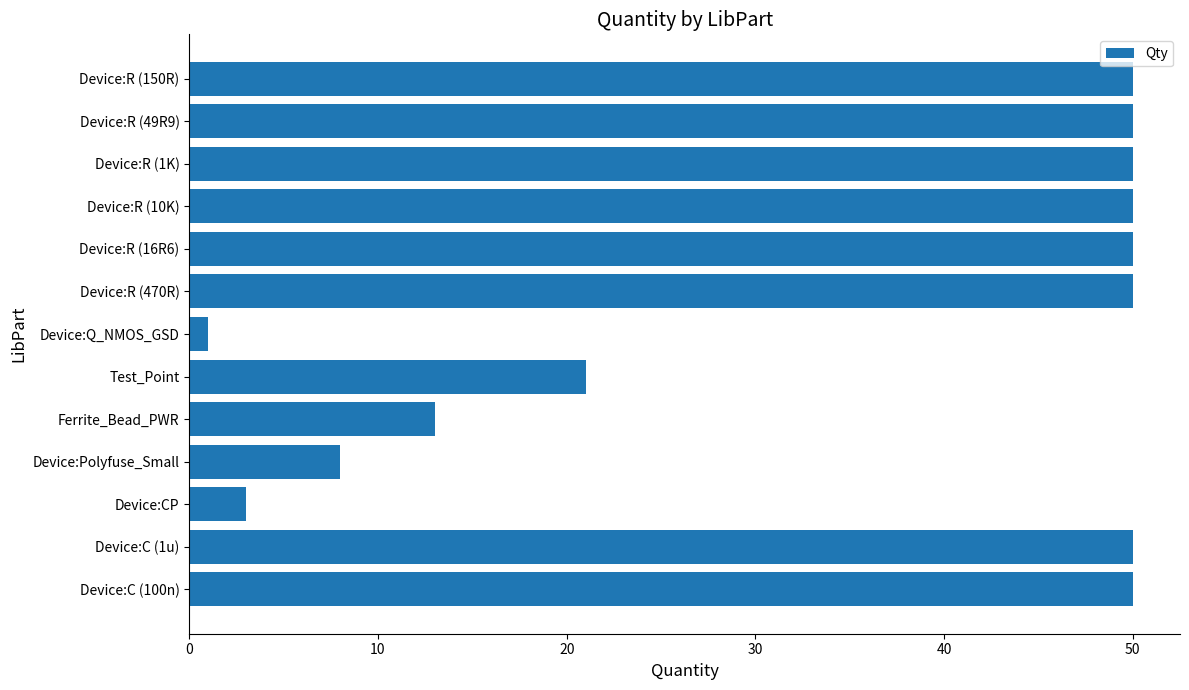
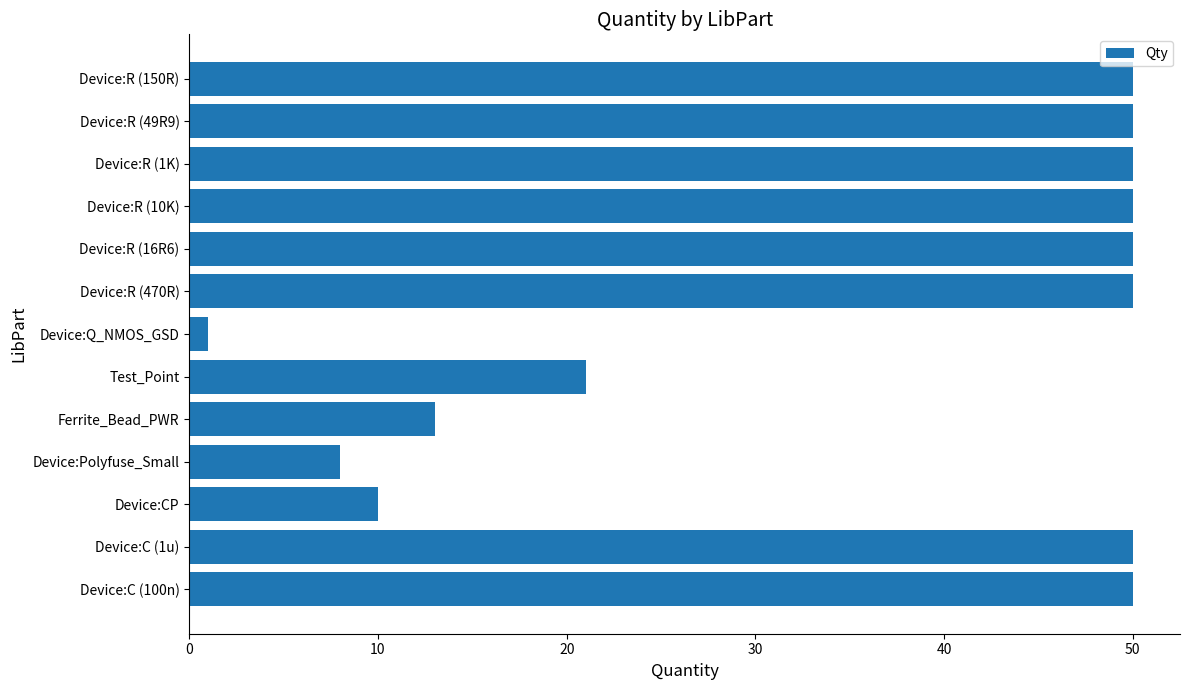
  {
    "Device:R (150R)": 50,
    "Device:R (49R9)": 50,
    "Device:R (1K)": 50,
    "Device:R (10K)": 50,
    "Device:R (16R6)": 50,
    "Device:R (470R)": 50,
    "Device:Q_NMOS_GSD": 1,
    "Test_Point": 21,
    "Ferrite_Bead_PWR": 13,
    "Device:Polyfuse_Small": 8,
-   "Device:CP": 3,
+   "Device:CP": 10,
    "Device:C (1u)": 50,
    "Device:C (100n)": 50
  }
